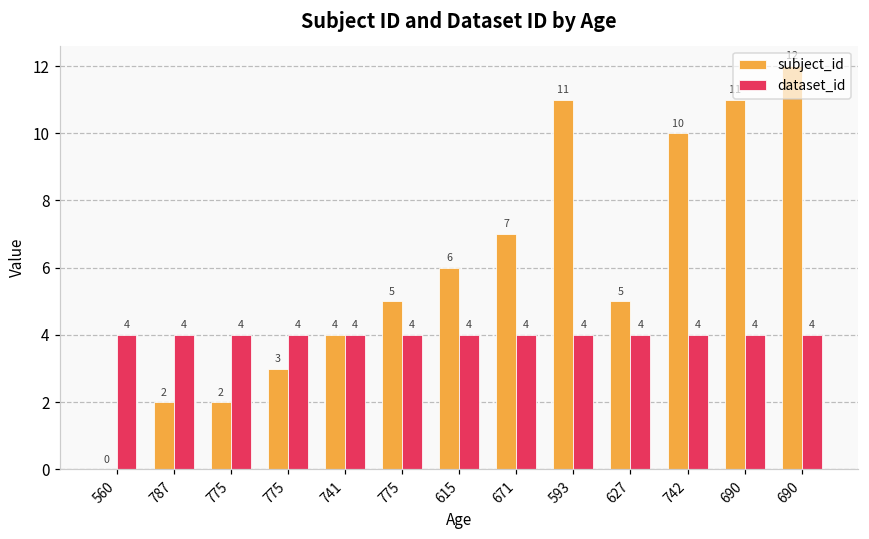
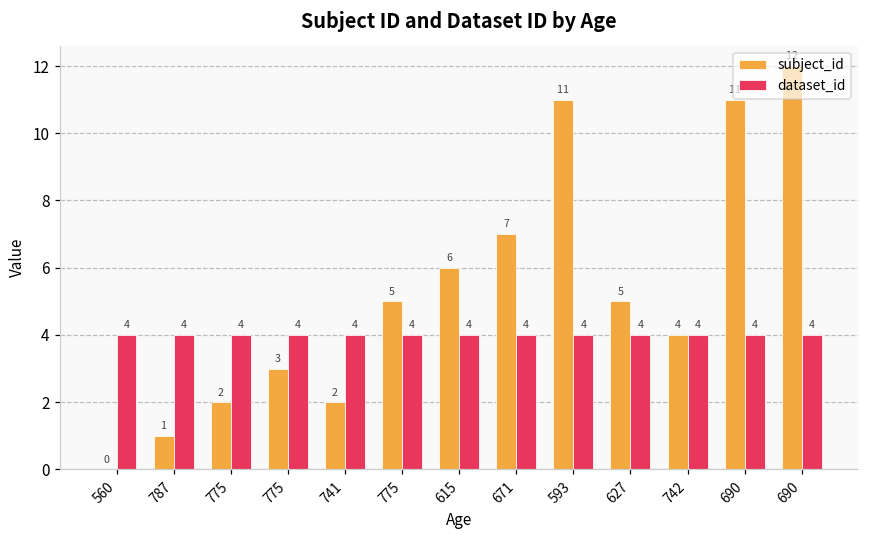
  {
    "subject_id": {
      "560": 0,
-     "787": 2,
-     "741": 4,
+     "787": 1,
+     "741": 2,
      "615": 6,
      "671": 7,
      "593": 11,
      "627": 5,
-     "742": 10
+     "742": 4
    },
    "dataset_id": {
      "560": 4,
      "787": 4,
      "741": 4,
      "615": 4,
      "671": 4,
      "593": 4,
      "627": 4,
      "742": 4
    }
  }
